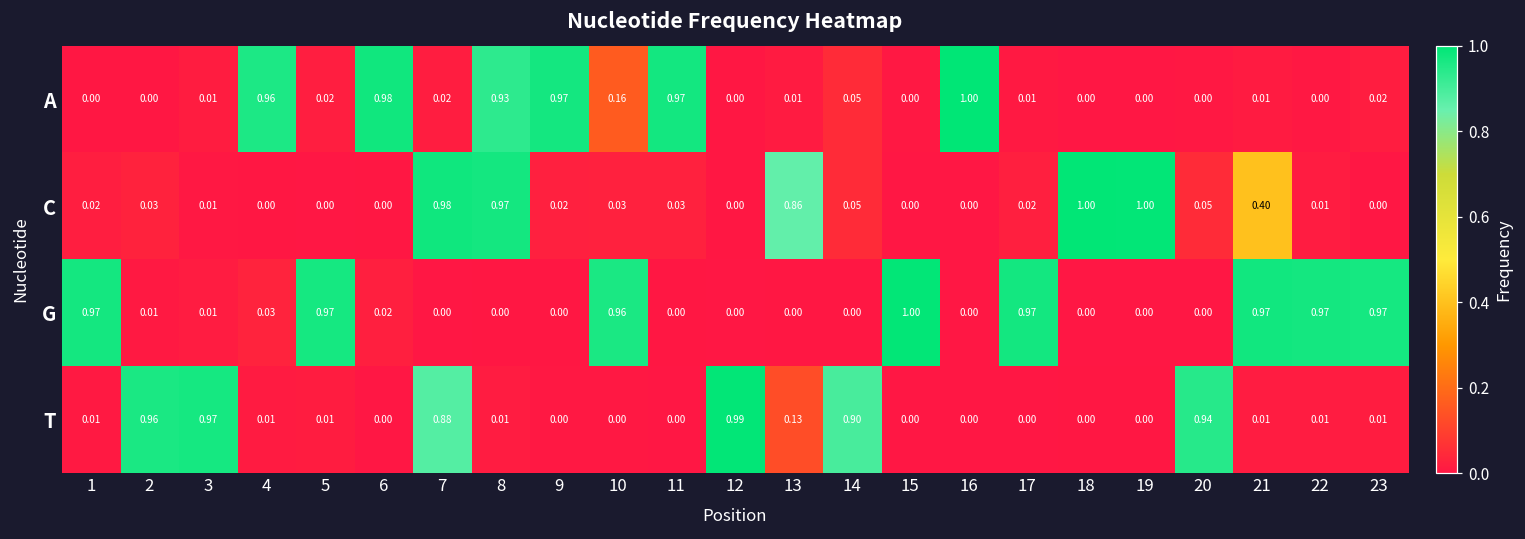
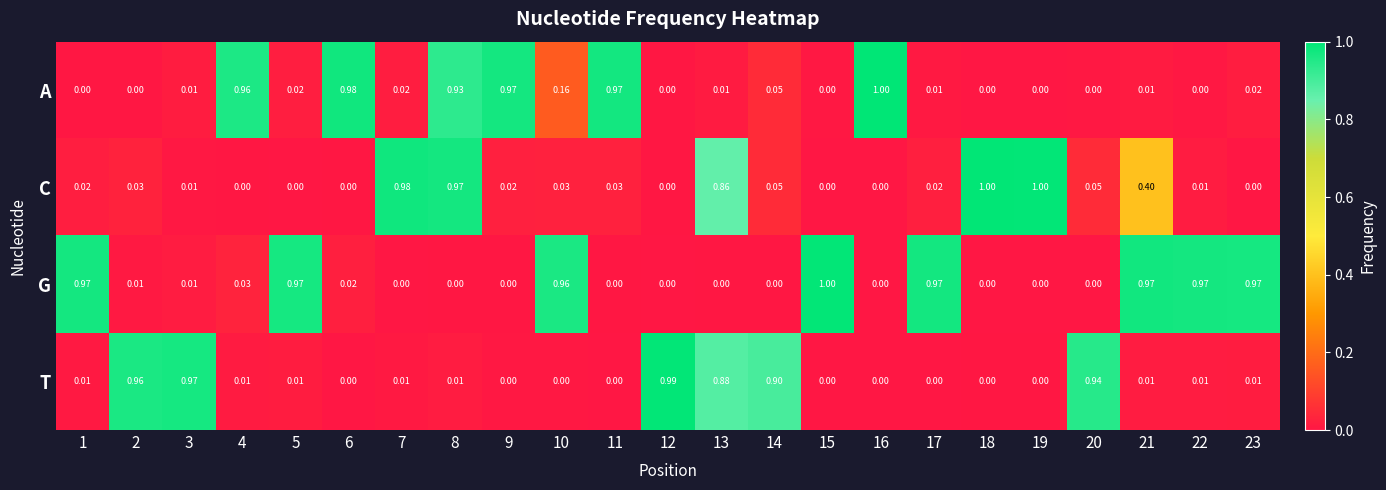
  {
    "A": {
      "1": 0.00,
      "2": 0.00,
      "3": 0.01,
      "4": 0.96,
      "5": 0.02,
      "6": 0.98,
      "7": 0.02,
      "8": 0.93,
      "9": 0.97,
      "10": 0.16,
      "11": 0.97,
      "12": 0.00,
      "13": 0.01,
      "14": 0.05,
      "15": 0.00,
      "16": 1.00,
      "17": 0.01,
      "18": 0.00,
      "19": 0.00,
      "20": 0.00,
      "21": 0.01,
      "22": 0.00,
      "23": 0.02
    },
    "C": {
      "1": 0.02,
      "2": 0.03,
      "3": 0.01,
      "4": 0.00,
      "5": 0.00,
      "6": 0.00,
      "7": 0.98,
      "8": 0.97,
      "9": 0.02,
      "10": 0.03,
      "11": 0.03,
      "12": 0.00,
      "13": 0.86,
      "14": 0.05,
      "15": 0.00,
      "16": 0.00,
      "17": 0.02,
      "18": 1.00,
      "19": 1.00,
      "20": 0.05,
      "21": 0.40,
      "22": 0.01,
      "23": 0.00
    },
    "G": {
      "1": 0.97,
      "2": 0.01,
      "3": 0.01,
      "4": 0.03,
      "5": 0.97,
      "6": 0.02,
      "7": 0.00,
      "8": 0.00,
      "9": 0.00,
      "10": 0.96,
      "11": 0.00,
      "12": 0.00,
      "13": 0.00,
      "14": 0.00,
      "15": 1.00,
      "16": 0.00,
      "17": 0.97,
      "18": 0.00,
      "19": 0.00,
      "20": 0.00,
      "21": 0.97,
      "22": 0.97,
      "23": 0.97
    },
    "T": {
      "1": 0.01,
      "2": 0.96,
      "3": 0.97,
      "4": 0.01,
      "5": 0.01,
      "6": 0.00,
-     "7": 0.88,
+     "7": 0.01,
      "8": 0.01,
      "9": 0.00,
      "10": 0.00,
      "11": 0.00,
      "12": 0.99,
-     "13": 0.13,
+     "13": 0.88,
      "14": 0.90,
      "15": 0.00,
      "16": 0.00,
      "17": 0.00,
      "18": 0.00,
      "19": 0.00,
      "20": 0.94,
      "21": 0.01,
      "22": 0.01,
      "23": 0.01
    }
  }
